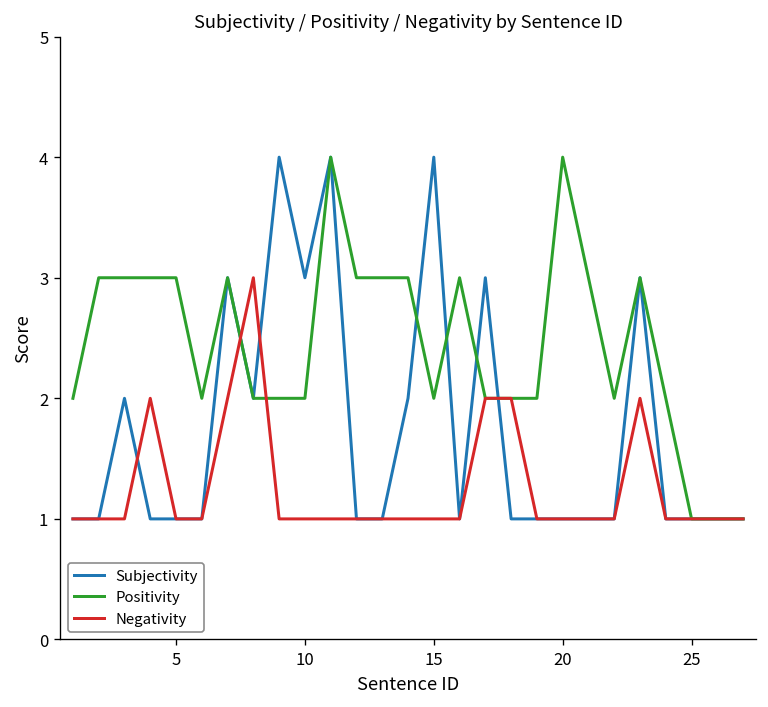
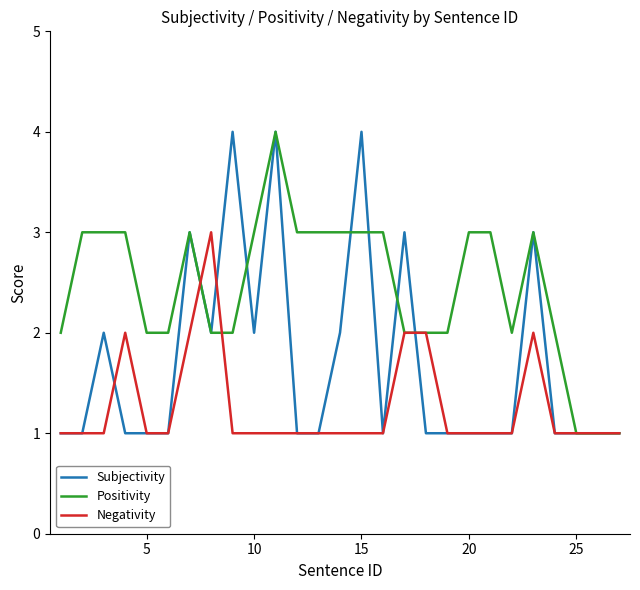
  {
    "Subjectivity": {
-     "10": 3,
+     "10": 2,
      "15": 4
    },
    "Positivity": {
-     "5": 3,
-     "10": 2,
-     "15": 2,
-     "20": 4
+     "5": 2,
+     "10": 3,
+     "15": 3,
+     "20": 3
    },
    "Negativity": {
      "10": 1,
      "15": 1
    }
  }
